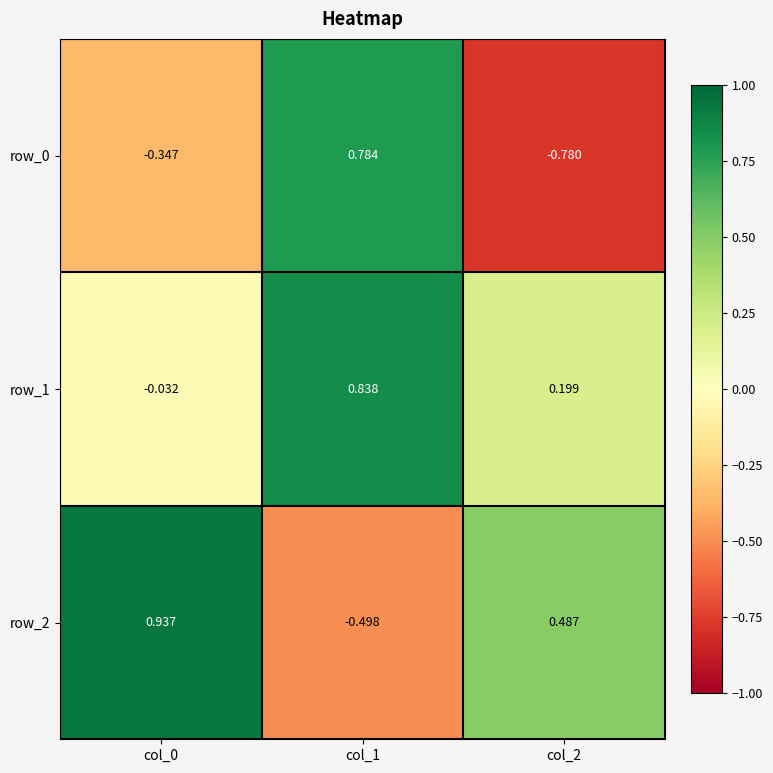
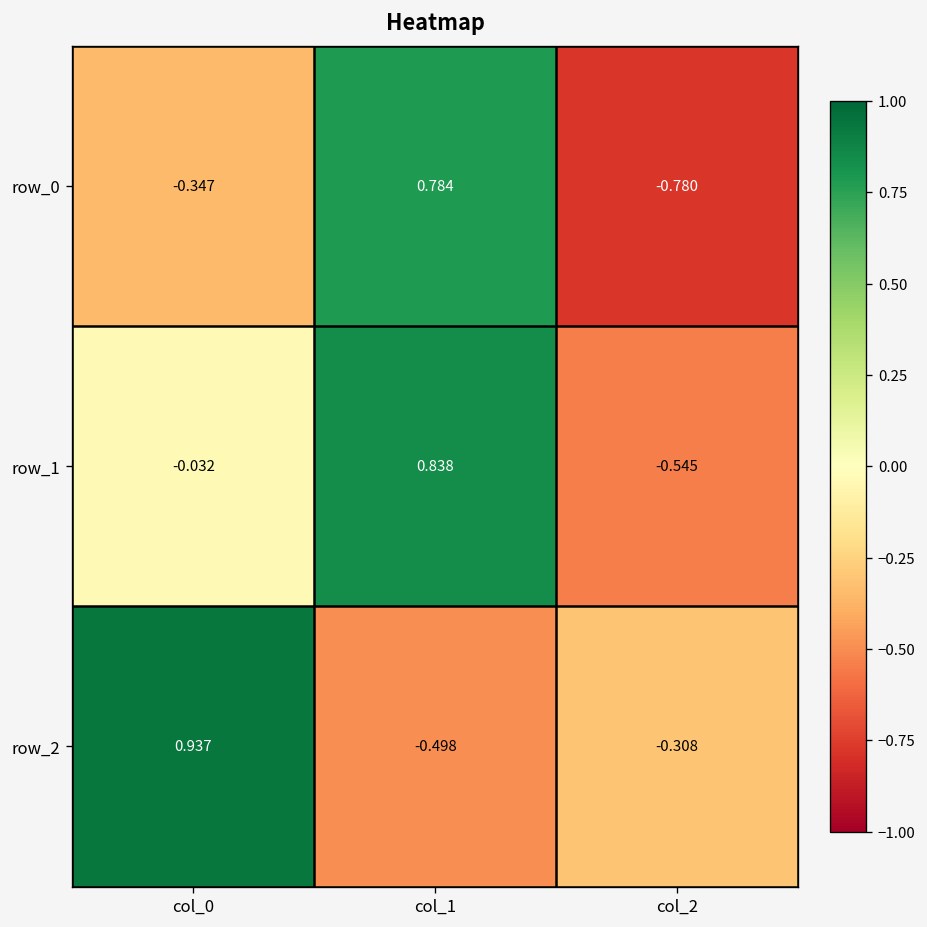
  {
    "row_0": {
      "col_0": -0.347,
      "col_1": 0.784,
      "col_2": -0.780
    },
    "row_1": {
      "col_0": -0.032,
      "col_1": 0.838,
-     "col_2": 0.199
+     "col_2": -0.545
    },
    "row_2": {
      "col_0": 0.937,
      "col_1": -0.498,
-     "col_2": 0.487
+     "col_2": -0.308
    }
  }
